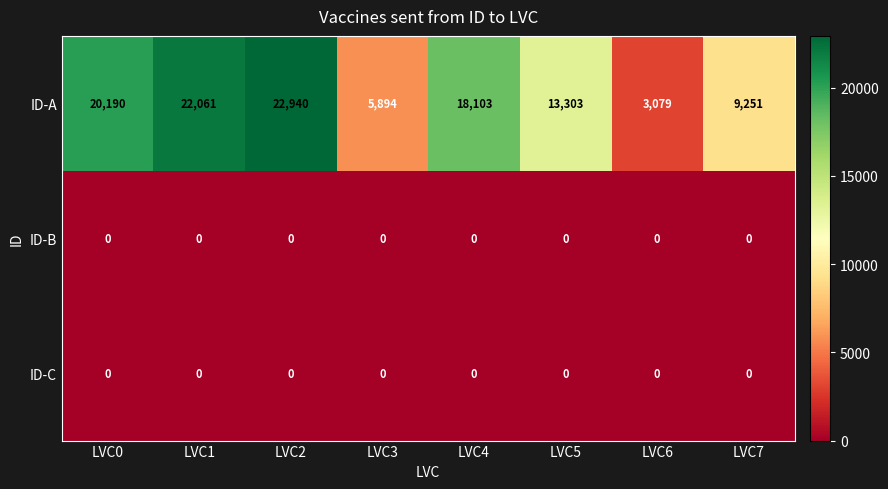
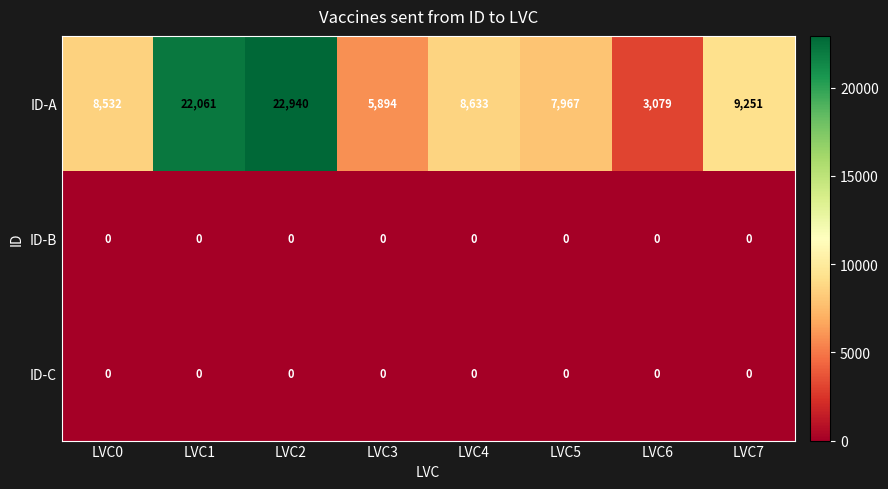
  {
    "ID-A": {
-     "LVC0": "20,190",
+     "LVC0": "8,532",
      "LVC1": "22,061",
      "LVC2": "22,940",
      "LVC3": "5,894",
-     "LVC4": "18,103",
-     "LVC5": "13,303",
+     "LVC4": "8,633",
+     "LVC5": "7,967",
      "LVC6": "3,079",
      "LVC7": "9,251"
    },
    "ID-B": {
      "LVC0": "0",
      "LVC1": "0",
      "LVC2": "0",
      "LVC3": "0",
      "LVC4": "0",
      "LVC5": "0",
      "LVC6": "0",
      "LVC7": "0"
    },
    "ID-C": {
      "LVC0": "0",
      "LVC1": "0",
      "LVC2": "0",
      "LVC3": "0",
      "LVC4": "0",
      "LVC5": "0",
      "LVC6": "0",
      "LVC7": "0"
    }
  }
